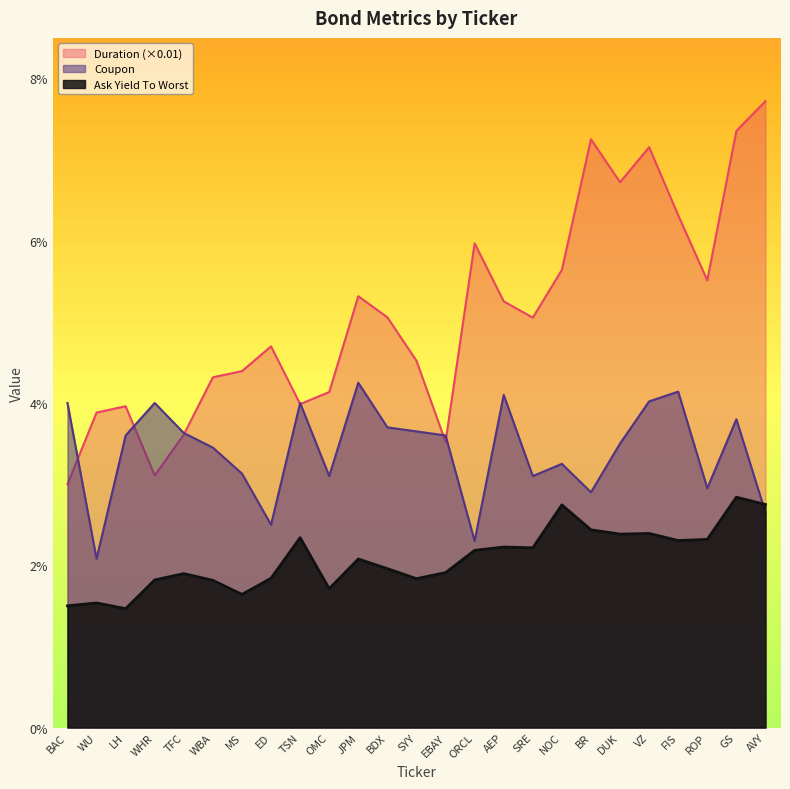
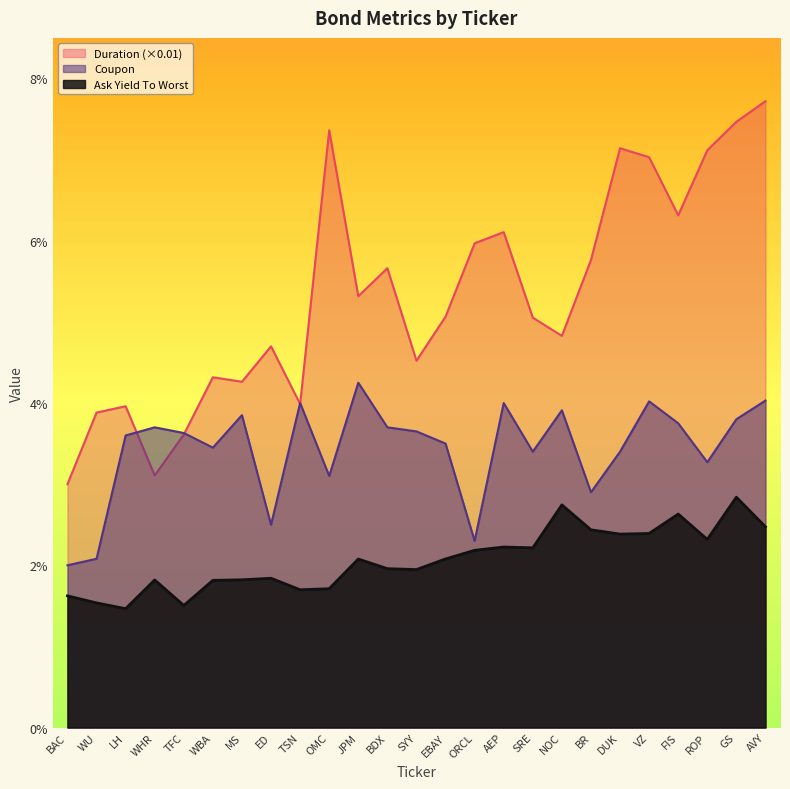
  {
    "Duration (×0.01)": {
      "BAC": "3.0%",
      "WU": "3.9%",
      "LH": "4.0%",
      "WHR": "3.1%",
      "WBA": "4.3%",
-     "MS": "4.4%",
+     "MS": "4.3%",
      "ED": "4.7%",
-     "OMC": "4.1%",
+     "OMC": "7.4%",
      "JPM": "5.3%",
-     "BDX": "5.1%",
+     "BDX": "5.7%",
      "SYY": "4.5%",
-     "EBAY": "3.5%",
+     "EBAY": "5.1%",
      "ORCL": "6.0%",
-     "AEP": "5.3%",
+     "AEP": "6.1%",
      "SRE": "5.1%",
-     "NOC": "5.6%",
-     "BR": "7.3%",
-     "DUK": "6.7%",
-     "VZ": "7.2%",
+     "NOC": "4.8%",
+     "BR": "5.8%",
+     "DUK": "7.1%",
+     "VZ": "7.0%",
      "FIS": "6.3%",
-     "ROP": "5.5%",
-     "GS": "7.4%",
+     "ROP": "7.1%",
+     "GS": "7.5%",
      "AVY": "7.7%"
    },
    "Coupon": {
-     "BAC": "4.0%",
+     "BAC": "2.0%",
      "WU": "2.1%",
      "LH": "3.6%",
-     "WHR": "4.0%",
+     "WHR": "3.7%",
      "WBA": "3.5%",
-     "MS": "3.1%",
+     "MS": "3.9%",
      "ED": "2.5%",
      "OMC": "3.1%",
      "JPM": "4.3%",
      "BDX": "3.7%",
      "SYY": "3.7%",
-     "EBAY": "3.6%",
+     "EBAY": "3.5%",
      "ORCL": "2.3%",
-     "AEP": "4.1%",
-     "SRE": "3.1%",
-     "NOC": "3.3%",
+     "AEP": "4.0%",
+     "SRE": "3.4%",
+     "NOC": "3.9%",
      "BR": "2.9%",
-     "DUK": "3.5%",
+     "DUK": "3.4%",
      "VZ": "4.0%",
-     "FIS": "4.1%",
-     "ROP": "2.9%",
+     "FIS": "3.8%",
+     "ROP": "3.3%",
      "GS": "3.8%",
-     "AVY": "2.7%"
+     "AVY": "4.0%"
    },
    "Ask Yield To Worst": {
-     "BAC": "1.5%",
+     "BAC": "1.6%",
      "WU": "1.5%",
      "LH": "1.5%",
      "WHR": "1.8%",
-     "TFC": "1.9%",
+     "TFC": "1.5%",
      "WBA": "1.8%",
-     "MS": "1.6%",
+     "MS": "1.8%",
      "ED": "1.8%",
-     "TSN": "2.3%",
+     "TSN": "1.7%",
      "OMC": "1.7%",
      "JPM": "2.1%",
      "BDX": "2.0%",
-     "SYY": "1.8%",
-     "EBAY": "1.9%",
+     "SYY": "1.9%",
+     "EBAY": "2.1%",
      "ORCL": "2.2%",
      "AEP": "2.2%",
      "SRE": "2.2%",
      "NOC": "2.7%",
      "BR": "2.4%",
      "DUK": "2.4%",
      "VZ": "2.4%",
-     "FIS": "2.3%",
+     "FIS": "2.6%",
      "ROP": "2.3%",
      "GS": "2.8%",
-     "AVY": "2.7%"
+     "AVY": "2.5%"
    }
  }
